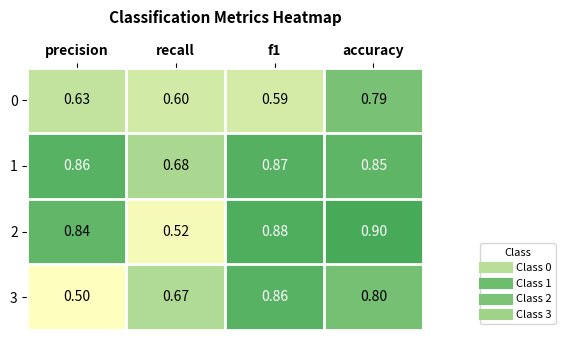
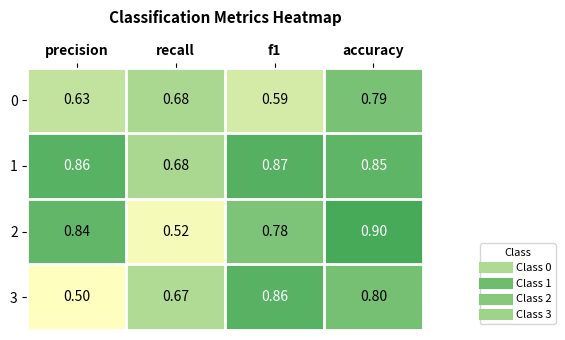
  {
    "0": {
      "precision": 0.63,
-     "recall": 0.60,
+     "recall": 0.68,
      "f1": 0.59,
      "accuracy": 0.79
    },
    "1": {
      "precision": 0.86,
      "recall": 0.68,
      "f1": 0.87,
      "accuracy": 0.85
    },
    "2": {
      "precision": 0.84,
      "recall": 0.52,
-     "f1": 0.88,
+     "f1": 0.78,
      "accuracy": 0.90
    },
    "3": {
      "precision": 0.50,
      "recall": 0.67,
      "f1": 0.86,
      "accuracy": 0.80
    }
  }
